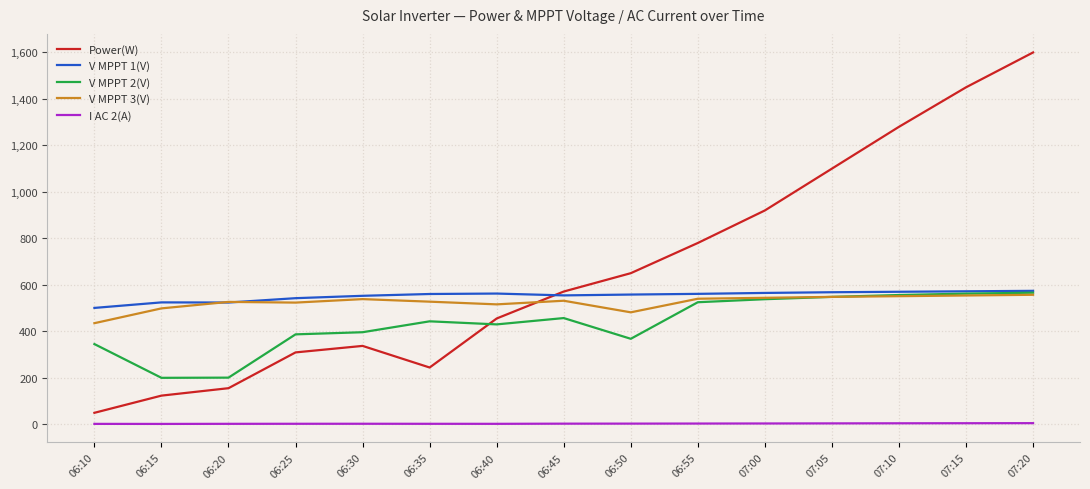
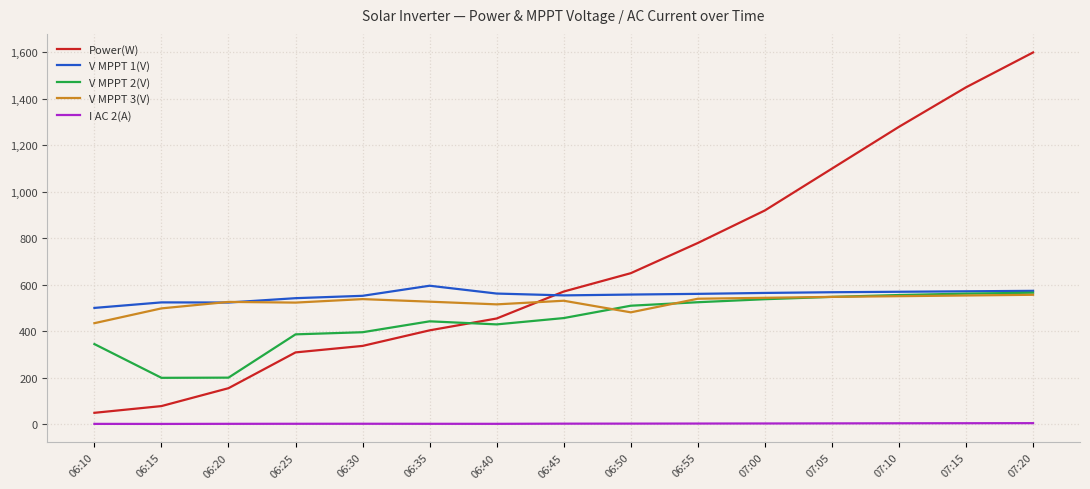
  {
    "Power(W)": {
      "06:10": "50",
-     "06:15": "120",
+     "06:15": "80",
      "06:20": "160",
      "06:25": "310",
      "06:30": "340",
-     "06:35": "240",
+     "06:35": "400",
      "06:40": "460",
      "06:45": "570",
      "06:50": "650",
      "06:55": "780",
      "07:00": "920",
      "07:05": "1,100",
      "07:10": "1,280",
      "07:15": "1,450",
      "07:20": "1,600"
    },
    "V MPPT 1(V)": {
      "06:10": "500",
      "06:15": "520",
      "06:25": "540",
      "06:30": "550",
-     "06:35": "560",
+     "06:35": "600",
      "06:40": "560",
      "06:45": "550",
      "06:50": "560",
      "06:55": "560",
      "07:00": "570",
      "07:05": "570",
      "07:10": "570"
    },
    "V MPPT 2(V)": {
      "06:10": "340",
      "06:15": "200",
      "06:20": "200",
      "06:25": "390",
      "06:30": "400",
      "06:35": "440",
      "06:40": "430",
      "06:45": "460",
-     "06:50": "370",
+     "06:50": "510",
      "06:55": "530"
    },
    "V MPPT 3(V)": {
      "06:10": "430",
      "06:15": "500",
      "06:25": "520",
      "06:30": "540",
      "06:35": "530",
      "06:40": "520",
      "06:45": "530",
      "06:50": "480",
      "06:55": "540"
    },
    "I AC 2(A)": {
      "06:10": "0",
      "06:15": "0",
      "06:20": "0",
      "06:25": "0",
      "06:30": "0",
      "06:35": "0",
      "06:40": "0",
      "06:45": "0",
      "06:50": "0",
      "06:55": "0",
      "07:00": "0",
      "07:05": "0",
      "07:10": "0",
      "07:15": "0",
      "07:20": "0"
    }
  }
